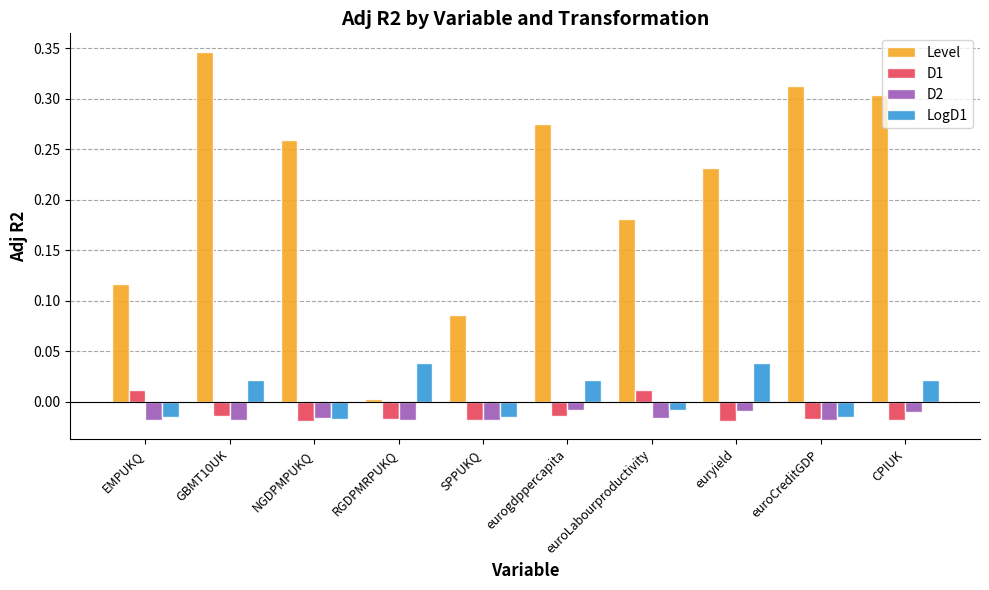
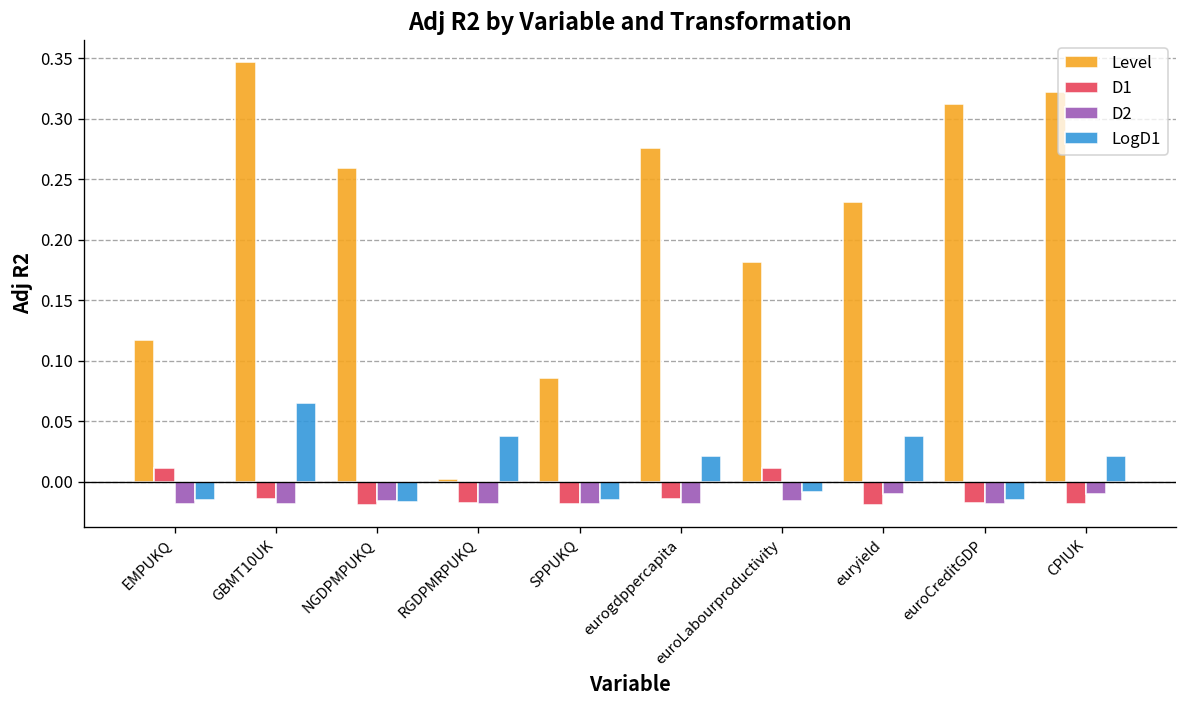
  {
    "Level": {
      "EMPUKQ": 0.117,
      "GBMT10UK": 0.347,
      "NGDPMPUKQ": 0.259,
      "SPPUKQ": 0.086,
      "eurogdppercapita": 0.275,
      "euroLabourproductivity": 0.181,
      "euryield": 0.231,
      "euroCreditGDP": 0.312,
-     "CPIUK": 0.304
+     "CPIUK": 0.322
    },
    "D1": {
      "EMPUKQ": 0.011,
      "GBMT10UK": -0.014,
      "NGDPMPUKQ": -0.019,
      "RGDPMRPUKQ": -0.018,
      "SPPUKQ": -0.019,
      "eurogdppercapita": -0.014,
      "euroLabourproductivity": 0.011,
      "euryield": -0.019,
      "euroCreditGDP": -0.018,
      "CPIUK": -0.019
    },
    "D2": {
      "EMPUKQ": -0.018,
      "GBMT10UK": -0.018,
      "NGDPMPUKQ": -0.016,
      "RGDPMRPUKQ": -0.018,
      "SPPUKQ": -0.018,
-     "eurogdppercapita": -0.008,
+     "eurogdppercapita": -0.018,
      "euroLabourproductivity": -0.016,
      "euryield": -0.010,
      "euroCreditGDP": -0.018,
      "CPIUK": -0.010
    },
    "LogD1": {
      "EMPUKQ": -0.015,
-     "GBMT10UK": 0.021,
+     "GBMT10UK": 0.065,
      "NGDPMPUKQ": -0.017,
      "RGDPMRPUKQ": 0.038,
      "SPPUKQ": -0.015,
      "eurogdppercapita": 0.021,
      "euroLabourproductivity": -0.008,
      "euryield": 0.038,
      "euroCreditGDP": -0.015,
      "CPIUK": 0.021
    }
  }
